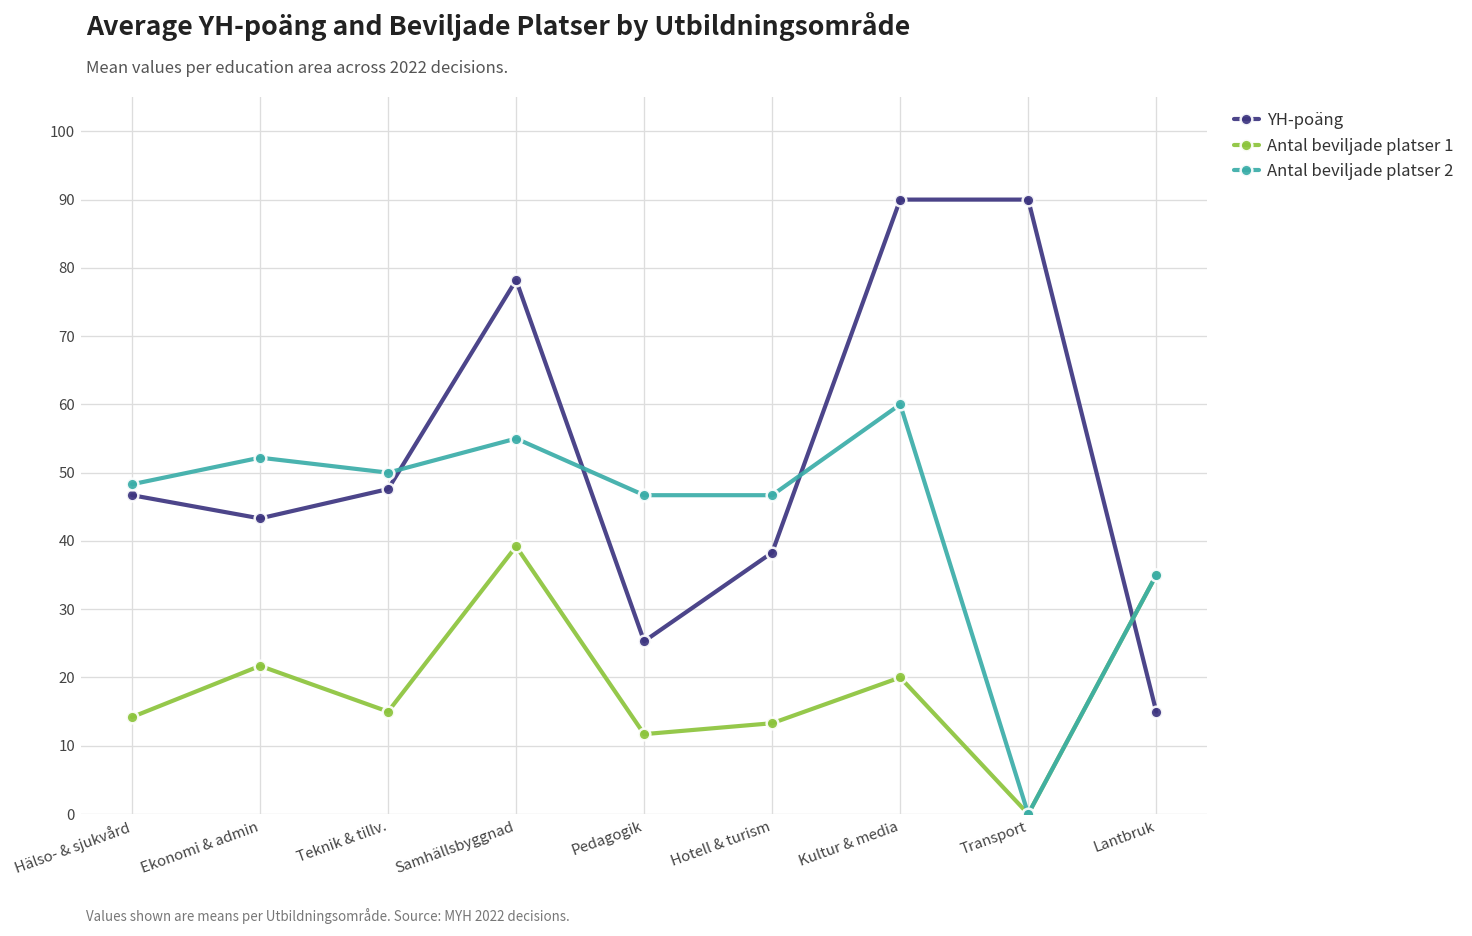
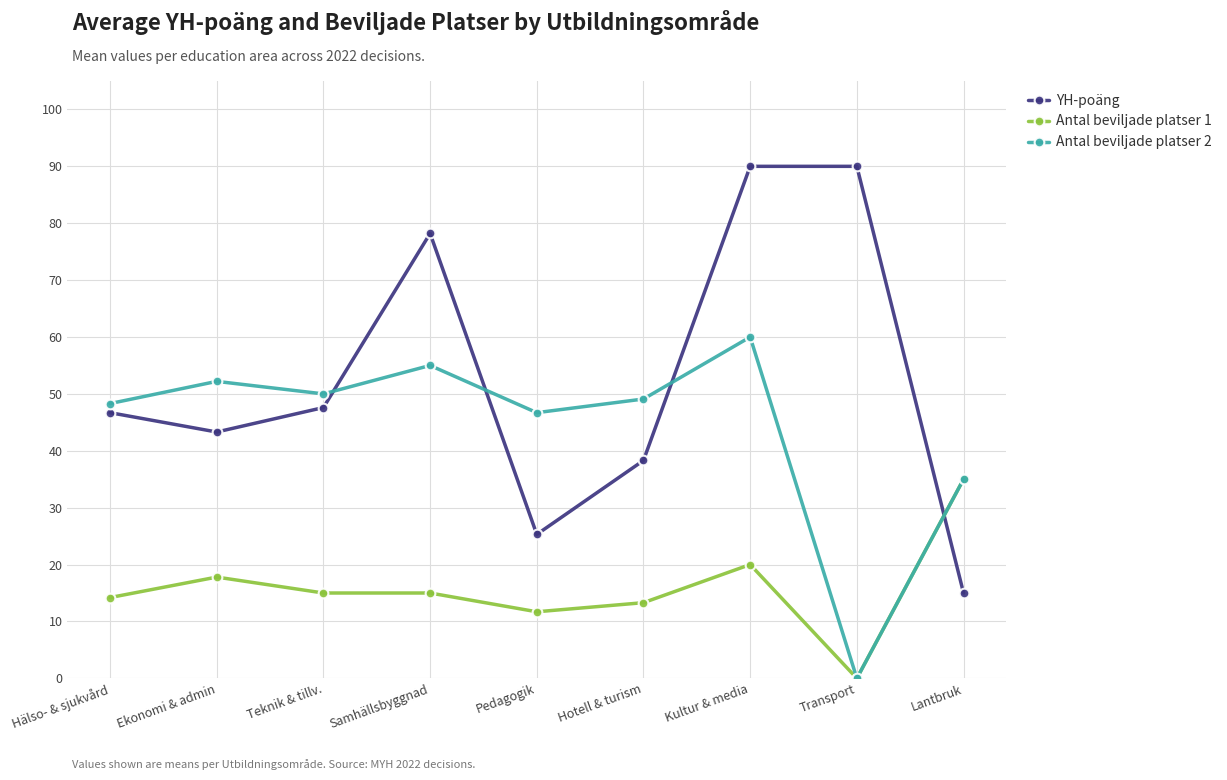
  {
    "YH-poäng": {
      "Hälso- & sjukvård": 47,
      "Ekonomi & admin": 43,
      "Teknik & tillv.": 48,
      "Samhällsbyggnad": 78,
      "Pedagogik": 25,
      "Hotell & turism": 38,
      "Kultur & media": 90,
      "Transport": 90,
      "Lantbruk": 15
    },
    "Antal beviljade platser 1": {
      "Hälso- & sjukvård": 14,
-     "Ekonomi & admin": 22,
+     "Ekonomi & admin": 18,
      "Teknik & tillv.": 15,
-     "Samhällsbyggnad": 39,
+     "Samhällsbyggnad": 15,
      "Pedagogik": 12,
      "Hotell & turism": 13,
      "Kultur & media": 20
    },
    "Antal beviljade platser 2": {
      "Hälso- & sjukvård": 48,
      "Ekonomi & admin": 52,
      "Teknik & tillv.": 50,
      "Samhällsbyggnad": 55,
      "Pedagogik": 47,
-     "Hotell & turism": 47,
+     "Hotell & turism": 49,
      "Kultur & media": 60
    }
  }
